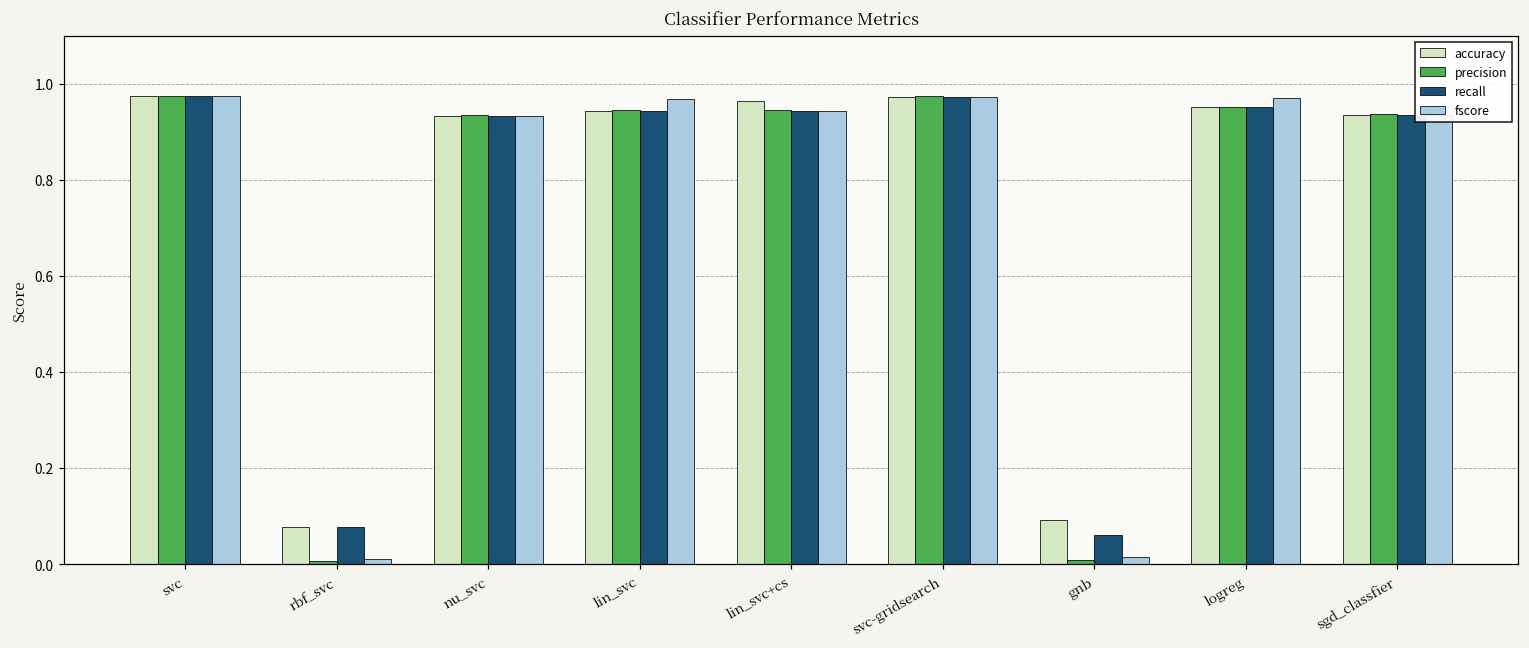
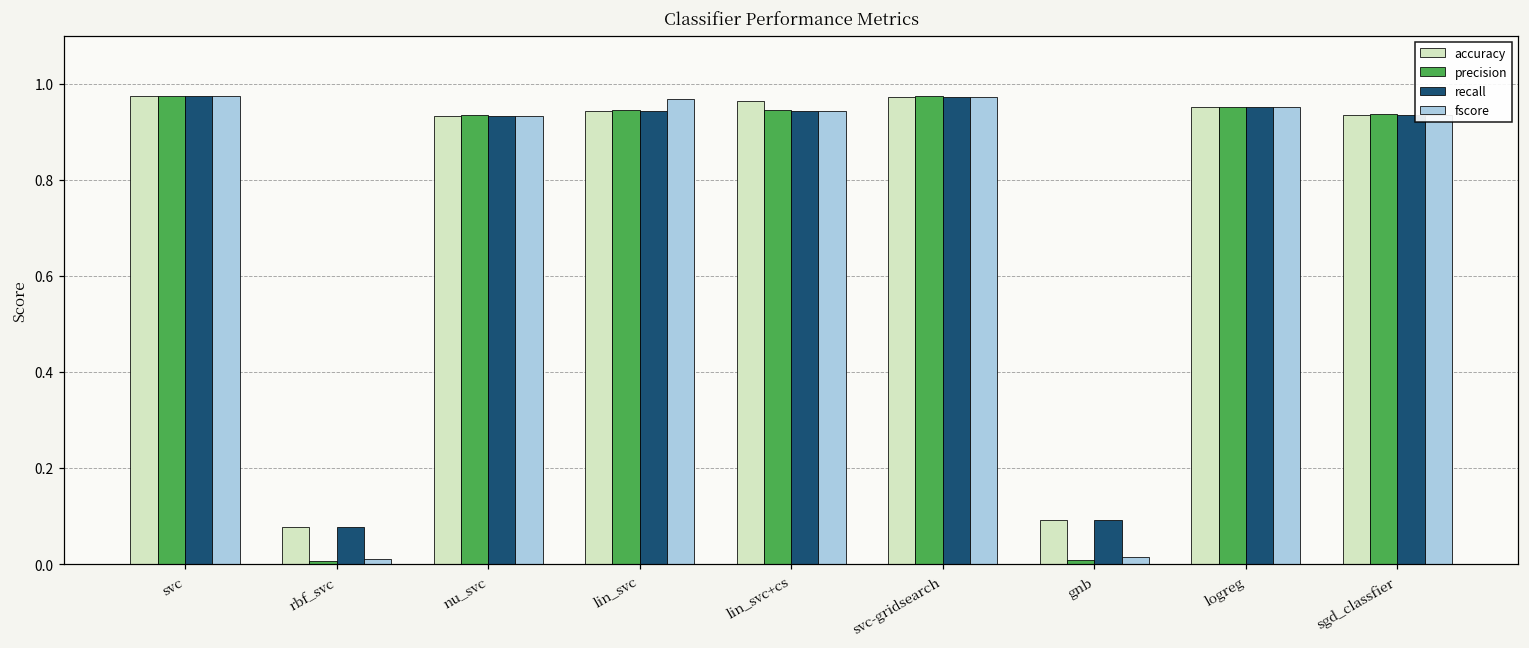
  {
    "accuracy": {
      "svc": 0.97,
      "rbf_svc": 0.08,
      "nu_svc": 0.93,
      "lin_svc": 0.94,
      "lin_svc+cs": 0.96,
      "svc-gridsearch": 0.97,
      "gnb": 0.09,
      "logreg": 0.95,
      "sgd_classfier": 0.93
    },
    "precision": {
      "svc": 0.98,
      "rbf_svc": 0.01,
      "nu_svc": 0.94,
      "lin_svc": 0.95,
      "lin_svc+cs": 0.95,
      "svc-gridsearch": 0.97,
      "gnb": 0.01,
      "logreg": 0.95,
      "sgd_classfier": 0.94
    },
    "recall": {
      "svc": 0.97,
      "rbf_svc": 0.08,
      "nu_svc": 0.93,
      "lin_svc": 0.94,
      "lin_svc+cs": 0.94,
      "svc-gridsearch": 0.97,
-     "gnb": 0.06,
+     "gnb": 0.09,
      "logreg": 0.95,
      "sgd_classfier": 0.93
    },
    "fscore": {
      "svc": 0.97,
      "rbf_svc": 0.01,
      "nu_svc": 0.93,
      "lin_svc": 0.97,
      "lin_svc+cs": 0.94,
      "svc-gridsearch": 0.97,
      "gnb": 0.02,
-     "logreg": 0.97,
+     "logreg": 0.95,
      "sgd_classfier": 0.93
    }
  }
